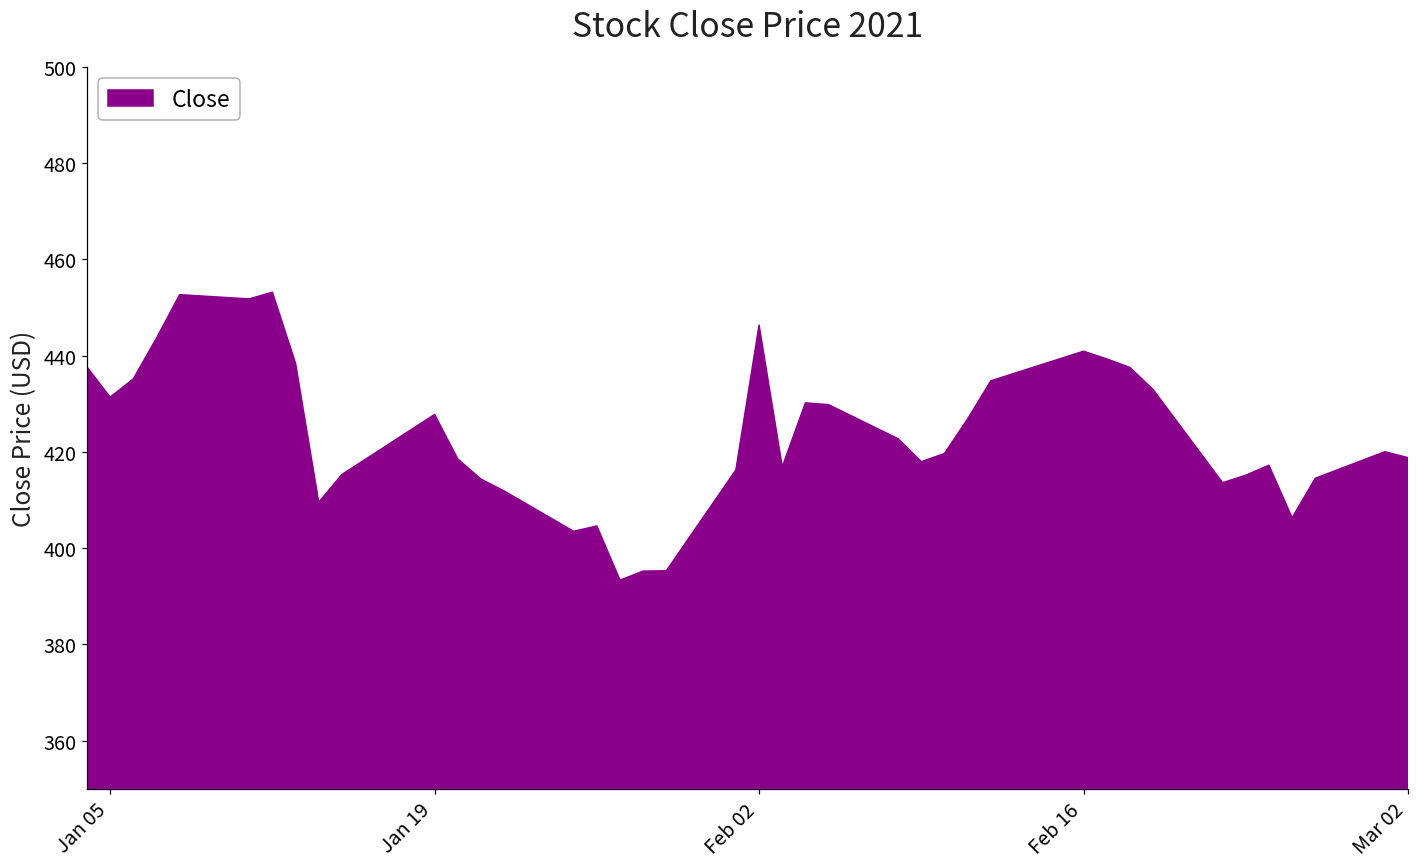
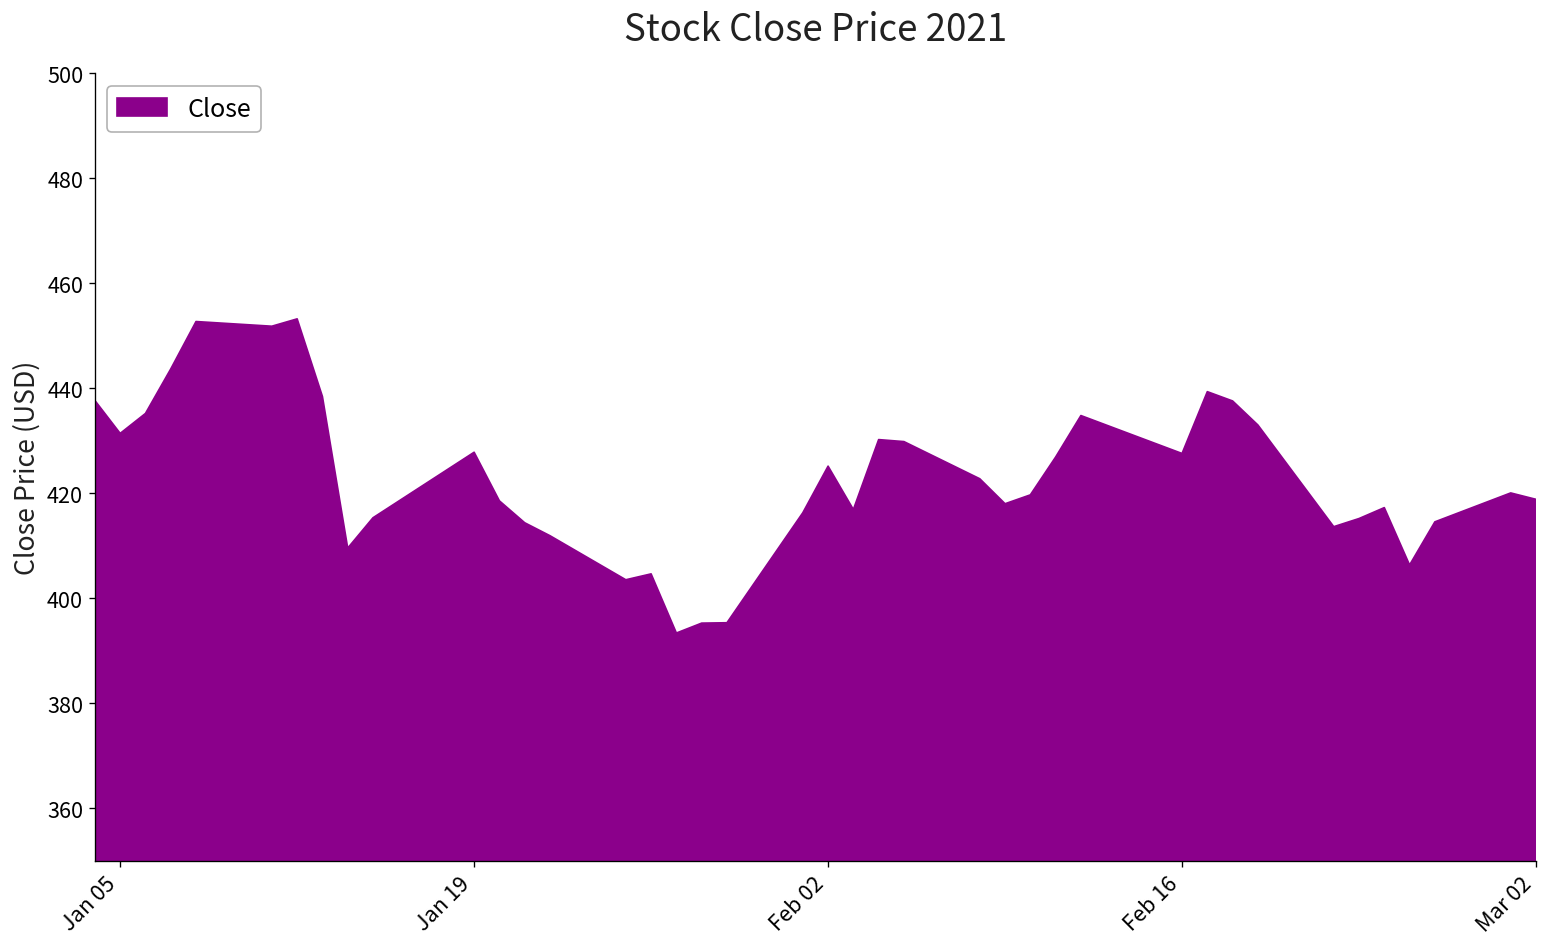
  {
    "Jan 05": 431,
    "Jan 19": 428,
-   "Feb 02": 446,
-   "Feb 16": 441,
+   "Feb 02": 425,
+   "Feb 16": 428,
    "Mar 02": 419
  }
